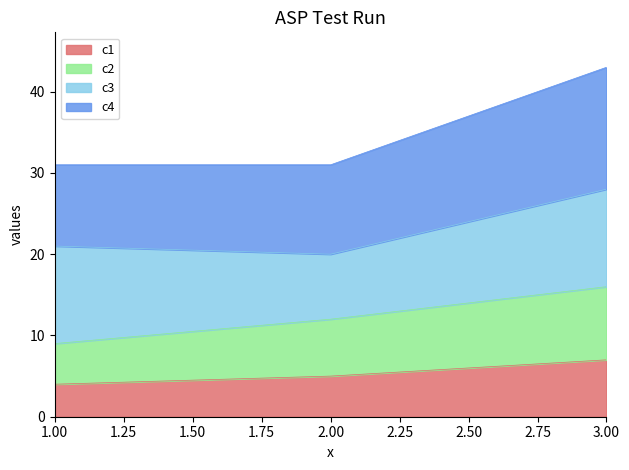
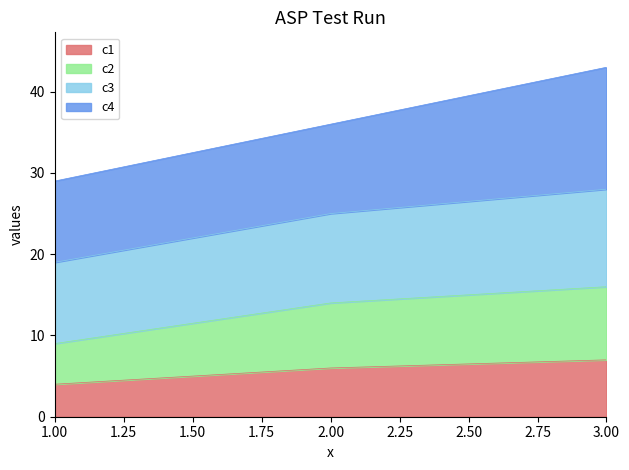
  {
    "c1": {
      "1.00": 4,
-     "2.00": 5,
+     "2.00": 6,
      "3.00": 7
    },
    "c2": {
      "1.00": 5,
-     "2.00": 7,
+     "2.00": 8,
      "3.00": 9
    },
    "c3": {
-     "1.00": 12,
-     "2.00": 8,
+     "1.00": 10,
+     "2.00": 11,
      "3.00": 12
    },
    "c4": {
      "1.00": 10,
      "2.00": 11,
      "3.00": 15
    }
  }
